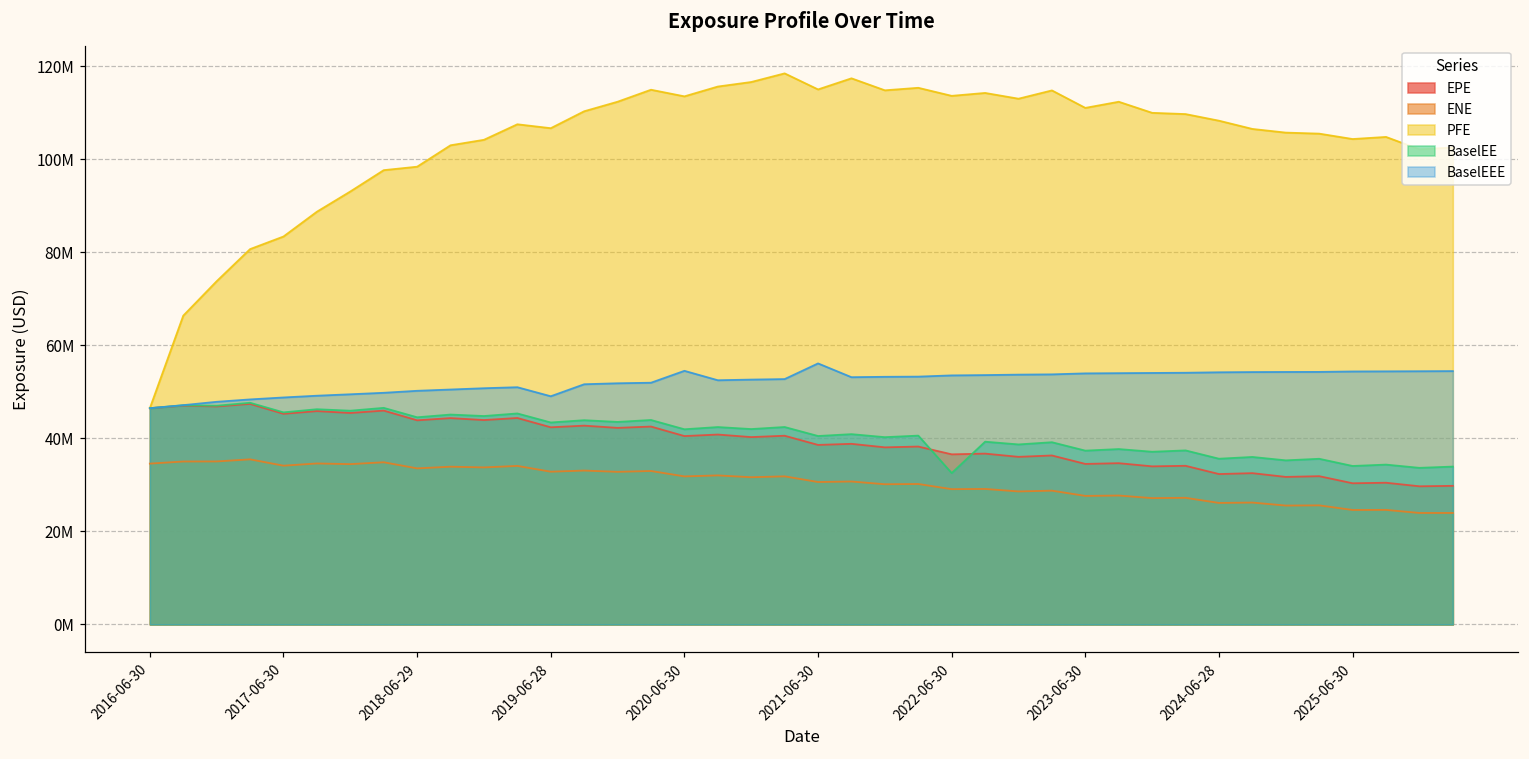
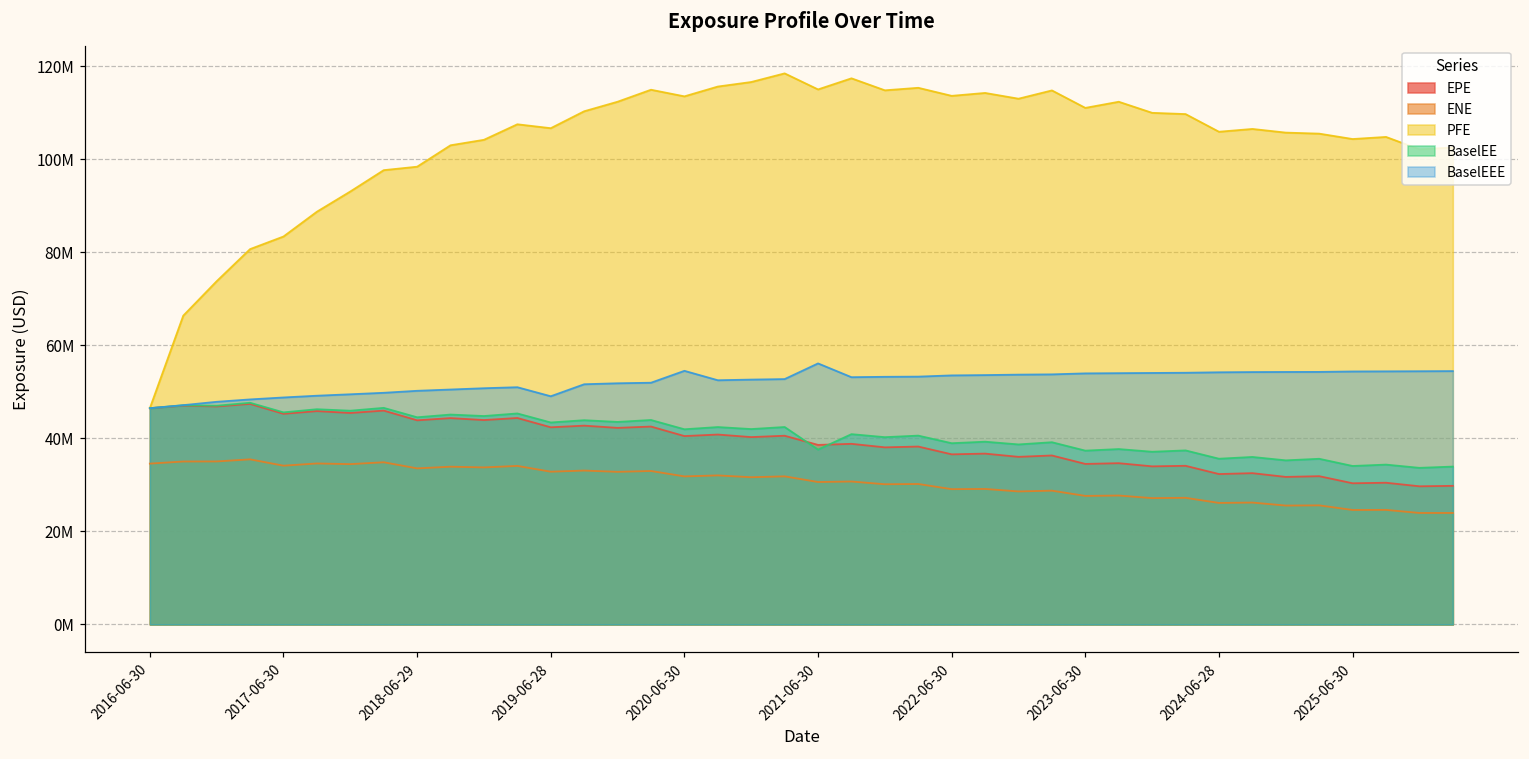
  {
    "PFE": {
      "2017-06-30": 83000000,
      "2018-06-29": 98000000,
      "2019-06-28": 107000000,
      "2020-06-30": 114000000,
      "2021-06-30": 115000000,
      "2022-06-30": 114000000,
      "2023-06-30": 111000000,
-     "2024-06-28": 108000000,
+     "2024-06-28": 106000000,
      "2025-06-30": 104000000
    },
    "BaselEE": {
      "2018-06-29": 45000000,
      "2019-06-28": 43000000,
      "2020-06-30": 42000000,
-     "2021-06-30": 41000000,
-     "2022-06-30": 33000000,
+     "2021-06-30": 38000000,
+     "2022-06-30": 39000000,
      "2023-06-30": 37000000,
      "2024-06-28": 36000000,
      "2025-06-30": 34000000
    },
    "BaselEEE": {
      "2017-06-30": 49000000,
      "2018-06-29": 50000000,
      "2019-06-28": 49000000,
      "2020-06-30": 55000000,
      "2021-06-30": 56000000,
      "2022-06-30": 54000000,
      "2023-06-30": 54000000,
      "2024-06-28": 54000000,
      "2025-06-30": 54000000
    }
  }
